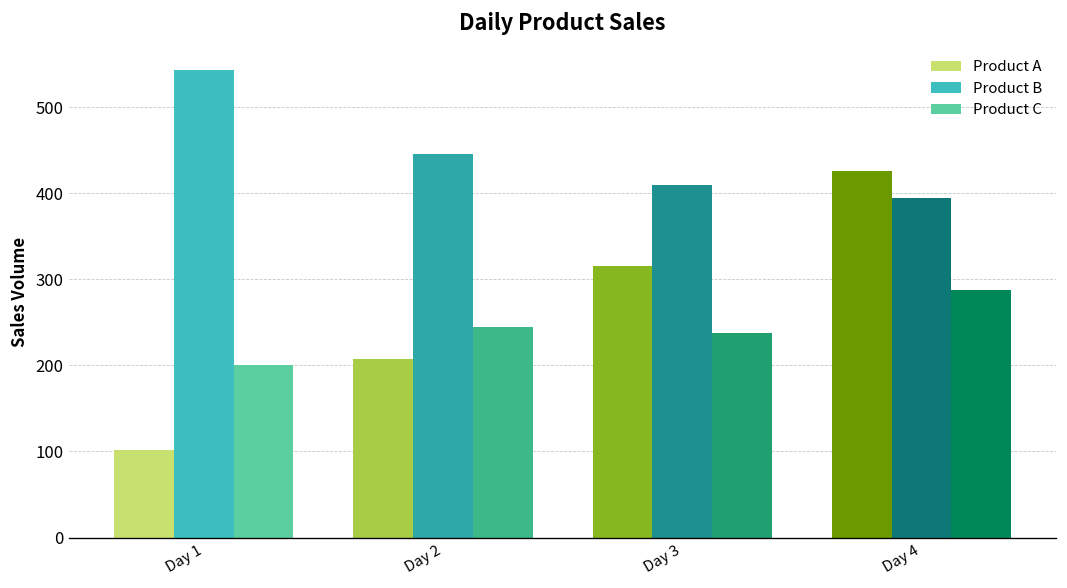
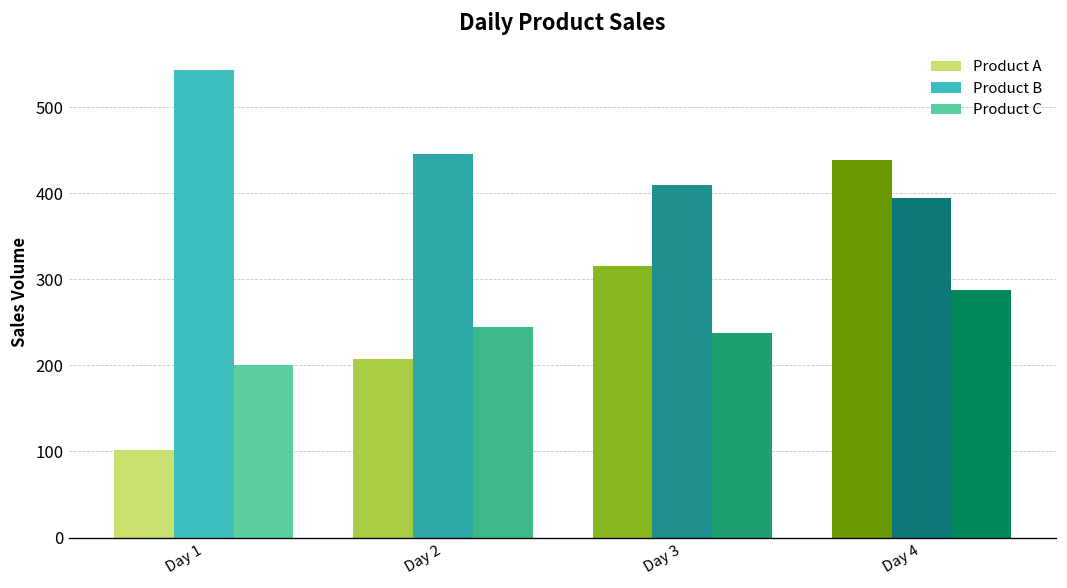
  {
    "Product A": {
      "Day 1": 100,
      "Day 2": 210,
      "Day 3": 320,
-     "Day 4": 430
+     "Day 4": 440
    }
  }
